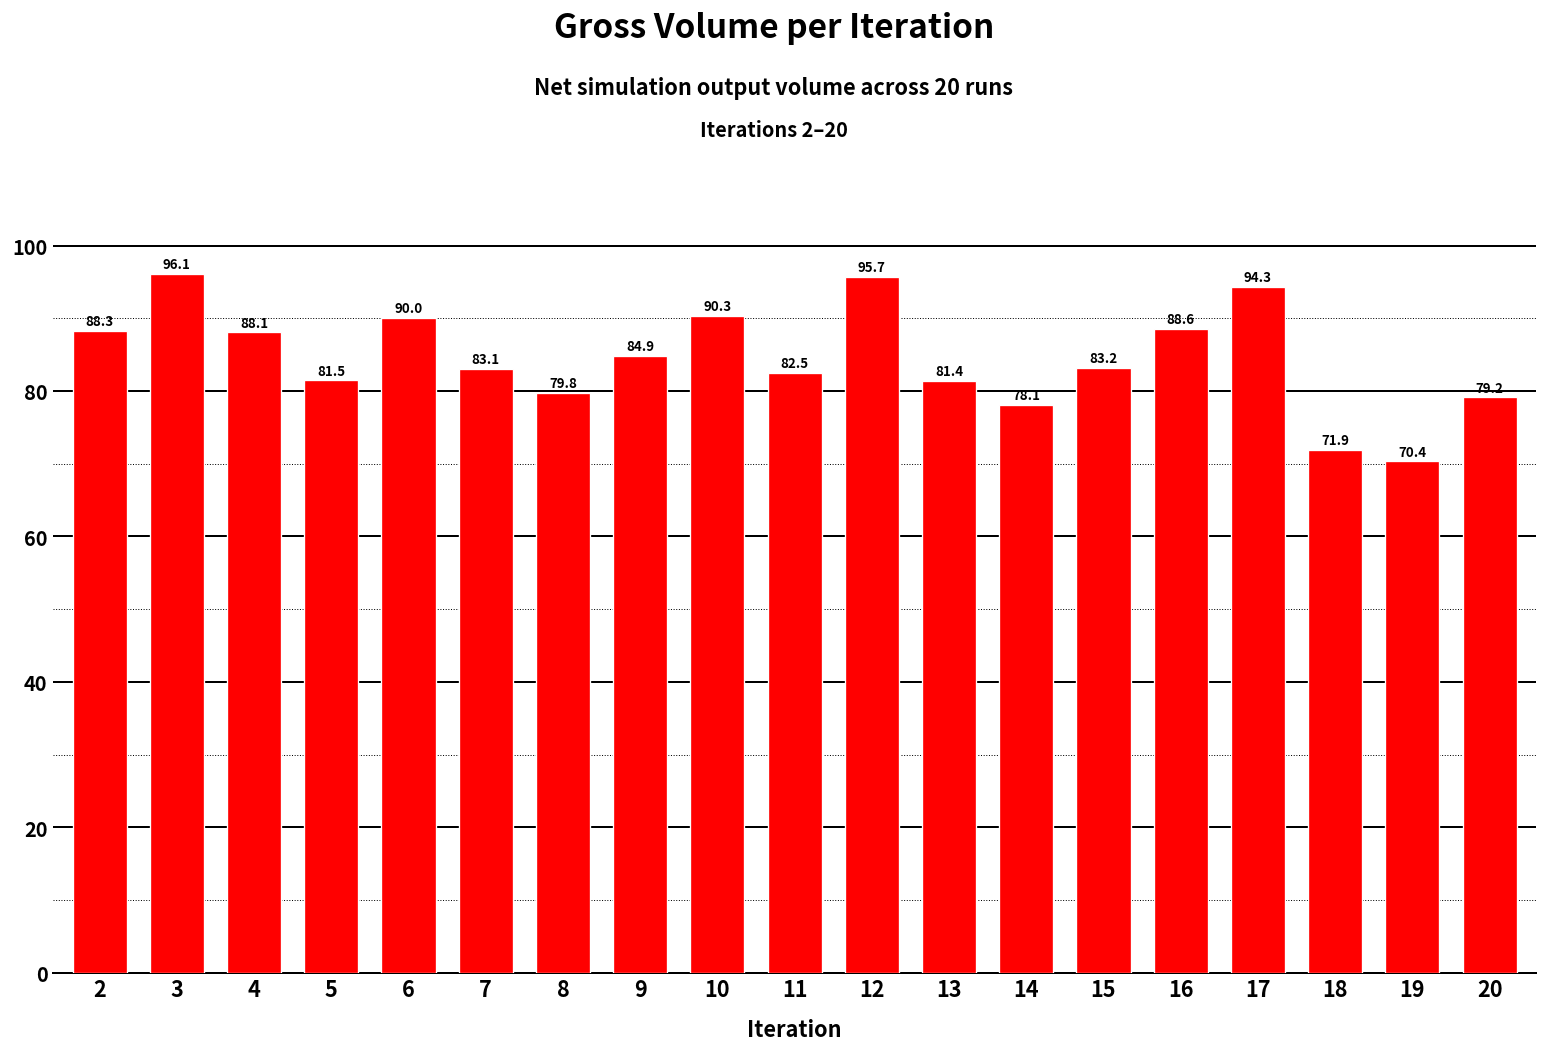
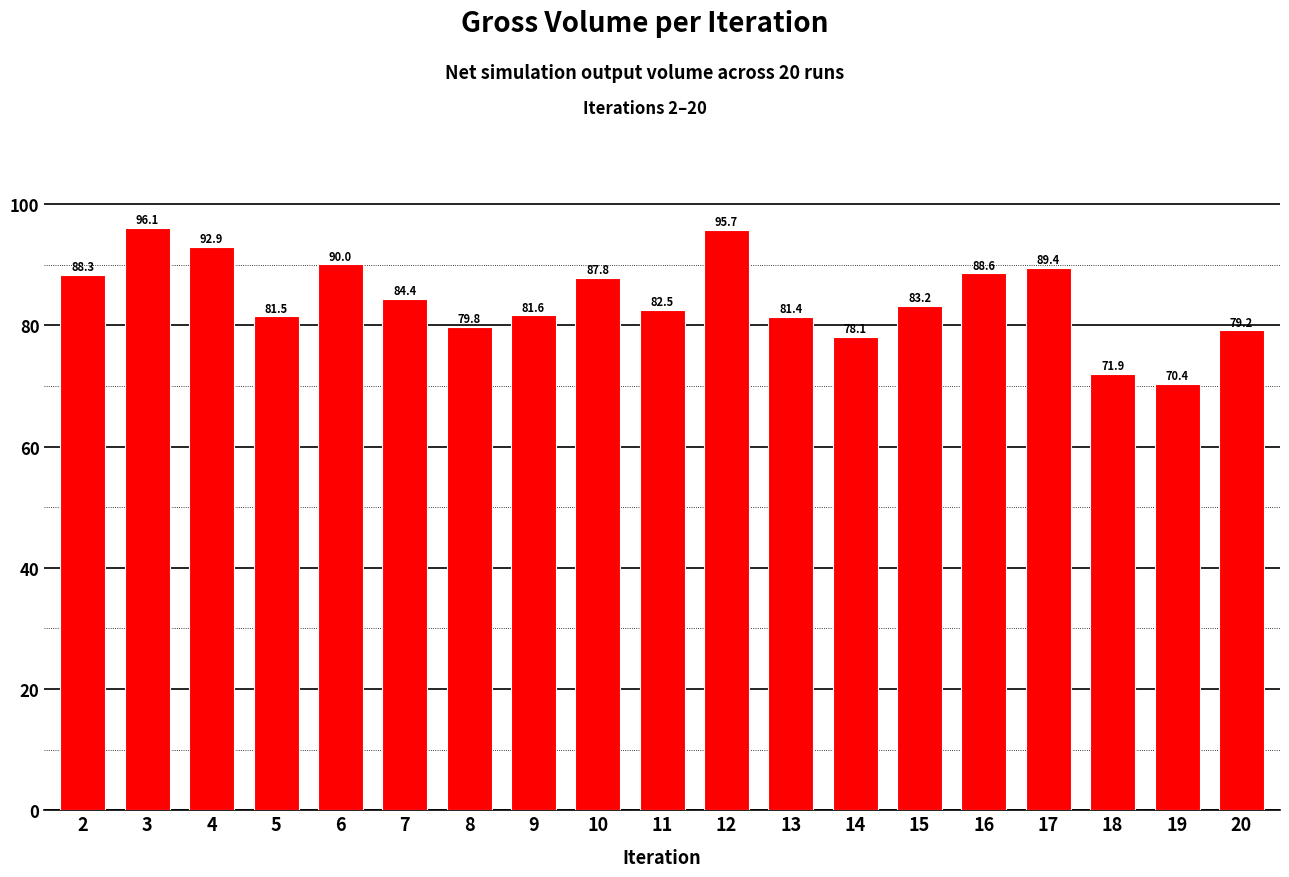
  {
    "2": 88.3,
    "3": 96.1,
-   "4": 88.1,
+   "4": 92.9,
    "5": 81.5,
    "6": 90.0,
-   "7": 83.1,
+   "7": 84.4,
    "8": 79.8,
-   "9": 84.9,
-   "10": 90.3,
+   "9": 81.6,
+   "10": 87.8,
    "11": 82.5,
    "12": 95.7,
    "13": 81.4,
    "14": 78.1,
    "15": 83.2,
    "16": 88.6,
-   "17": 94.3,
+   "17": 89.4,
    "18": 71.9,
    "19": 70.4,
    "20": 79.2
  }
